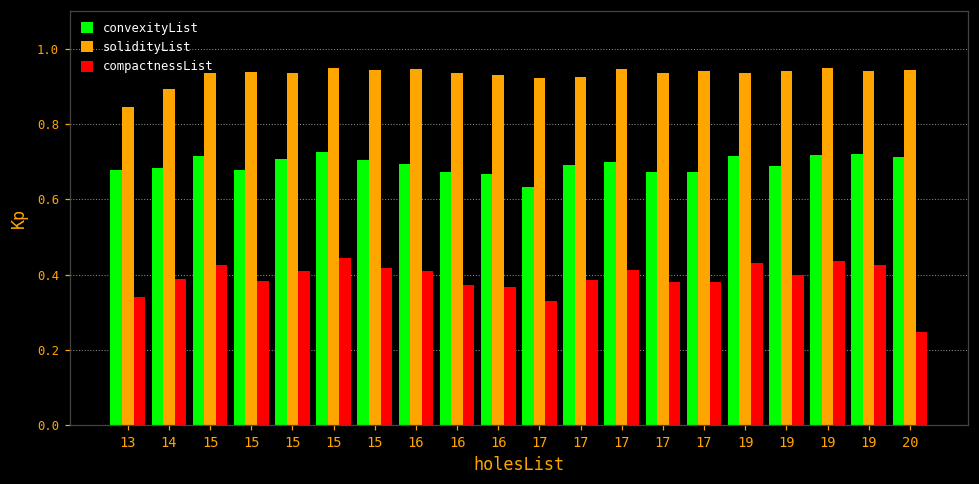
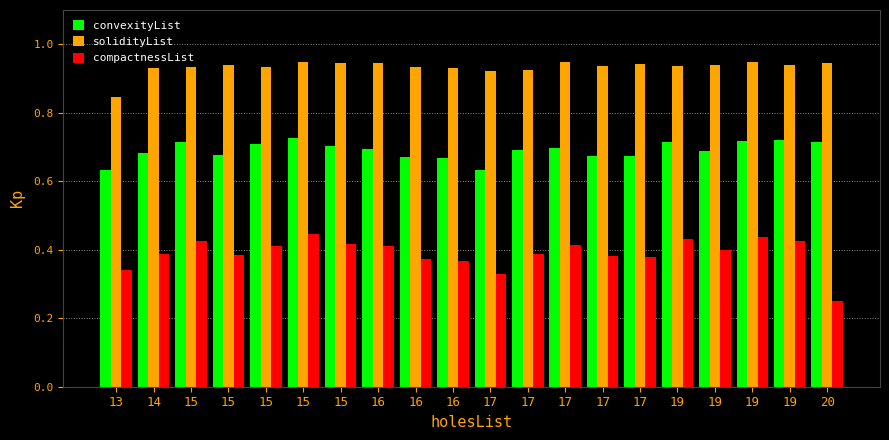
  {
    "convexityList": {
-     "13": 0.68,
+     "13": 0.63,
      "14": 0.68,
      "20": 0.71
    },
    "solidityList": {
      "13": 0.85,
-     "14": 0.89,
+     "14": 0.93,
      "20": 0.94
    },
    "compactnessList": {
      "13": 0.34,
      "14": 0.39,
      "20": 0.25
    }
  }
